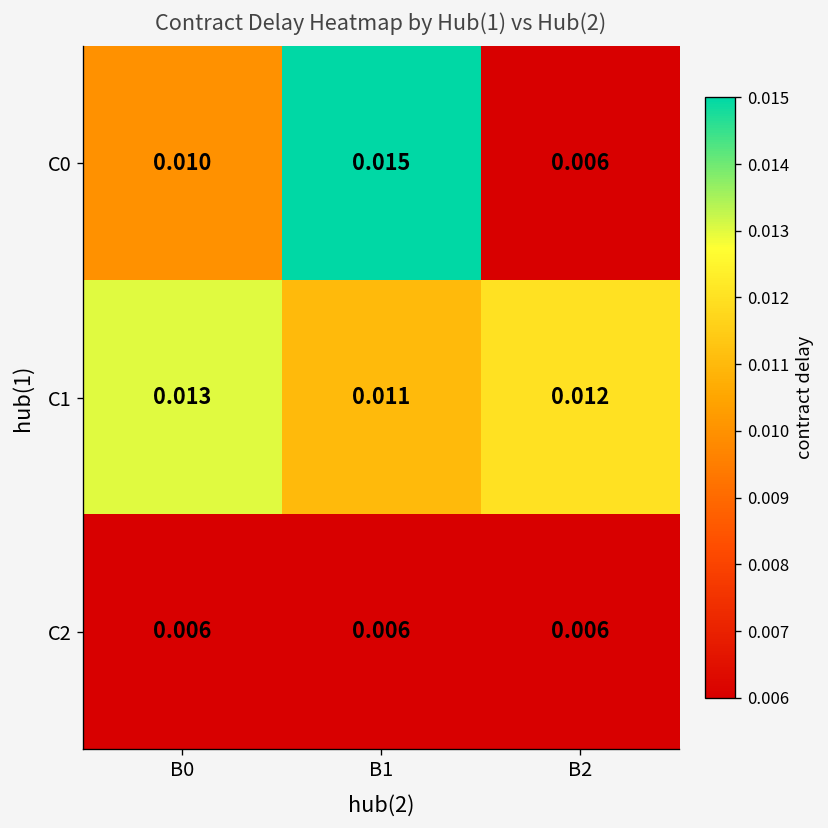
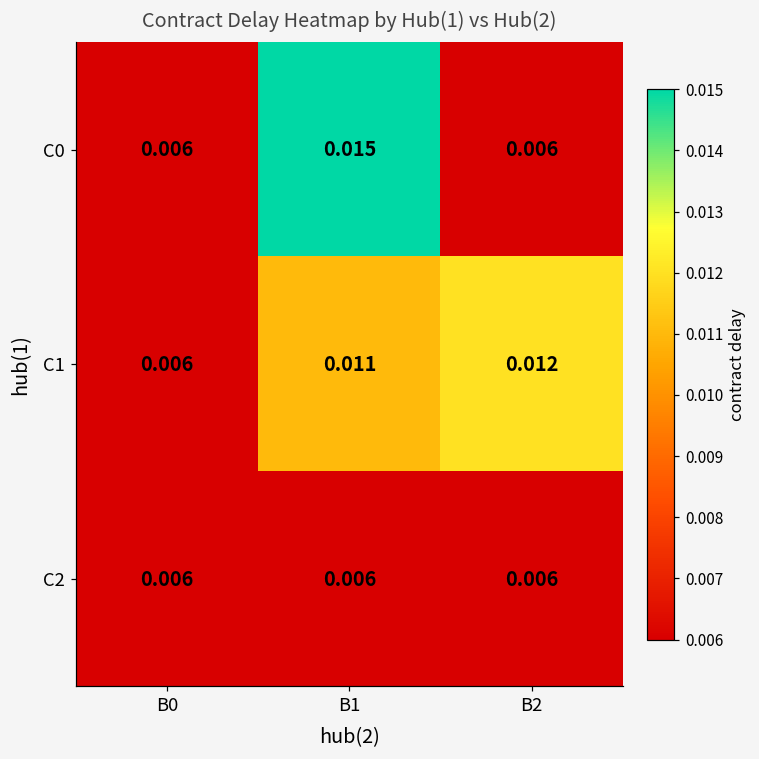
  {
    "C0": {
-     "B0": 0.010,
+     "B0": 0.006,
      "B1": 0.015,
      "B2": 0.006
    },
    "C1": {
-     "B0": 0.013,
+     "B0": 0.006,
      "B1": 0.011,
      "B2": 0.012
    },
    "C2": {
      "B0": 0.006,
      "B1": 0.006,
      "B2": 0.006
    }
  }
